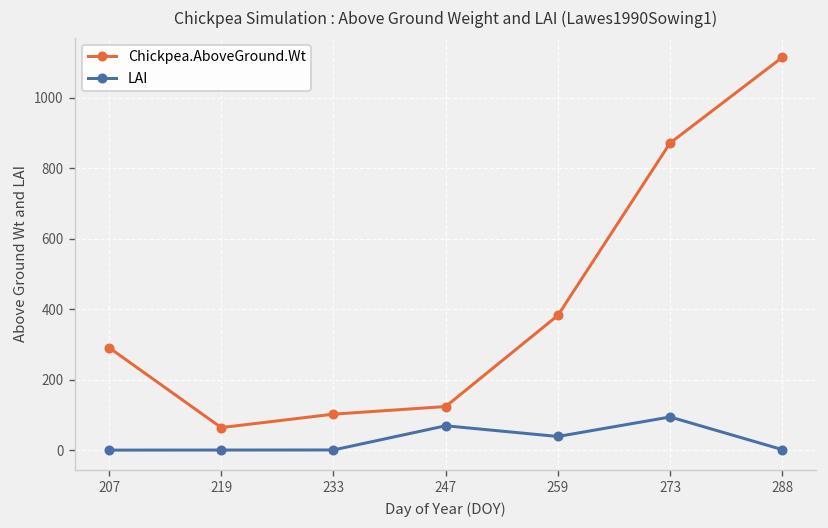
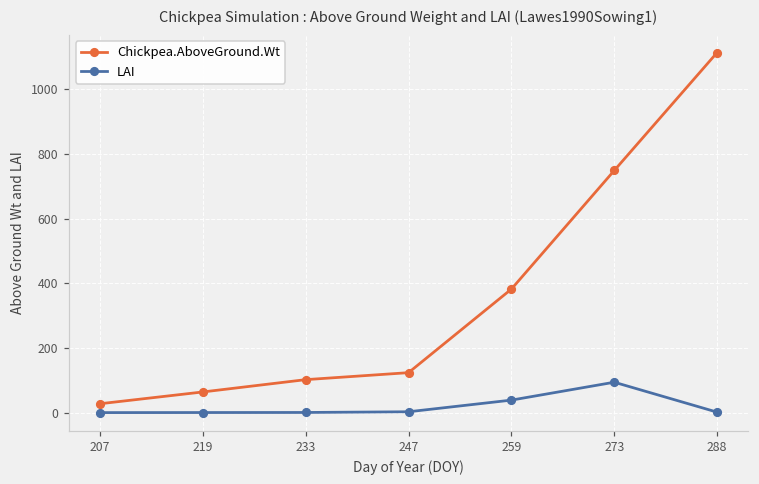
  {
    "Chickpea.AboveGround.Wt": {
-     "207": 290,
+     "207": 30,
      "219": 60,
      "233": 100,
      "247": 120,
      "259": 380,
-     "273": 870,
+     "273": 750,
      "288": 1110
    },
    "LAI": {
      "207": 0,
      "219": 0,
      "233": 0,
-     "247": 70,
+     "247": 0,
      "259": 40,
      "273": 90,
      "288": 0
    }
  }
